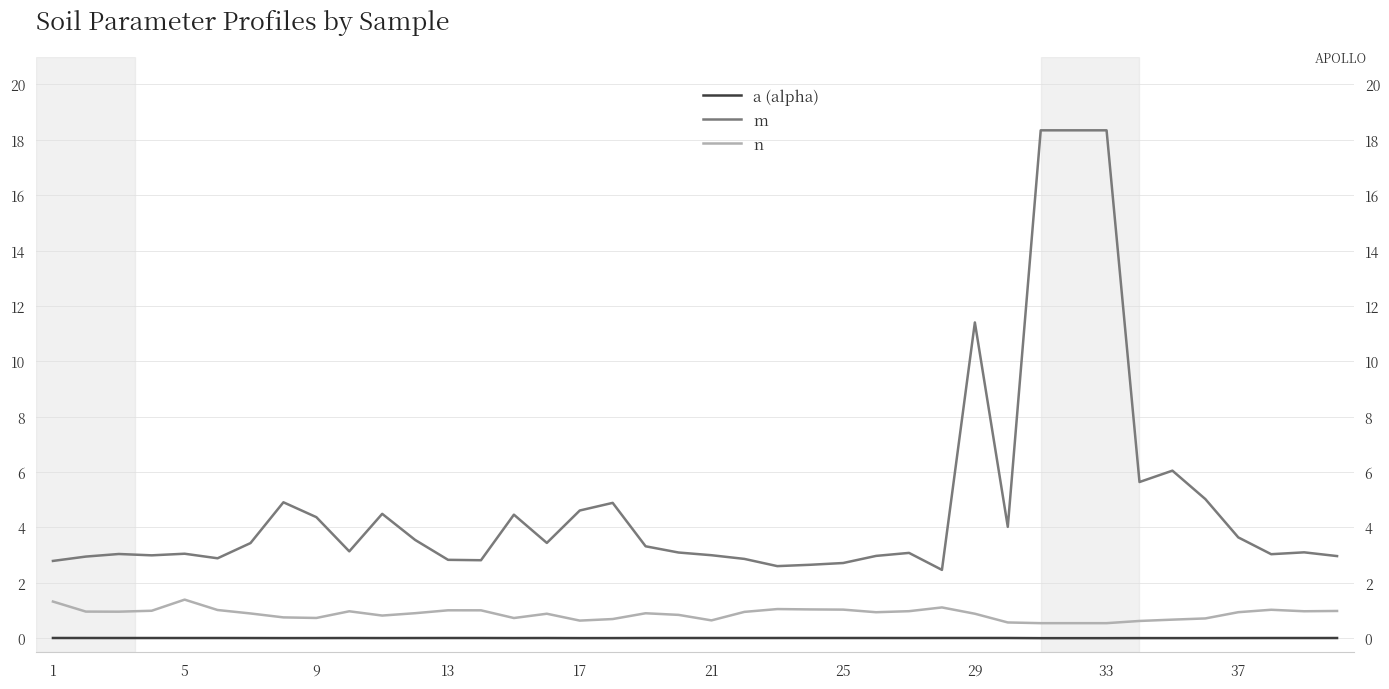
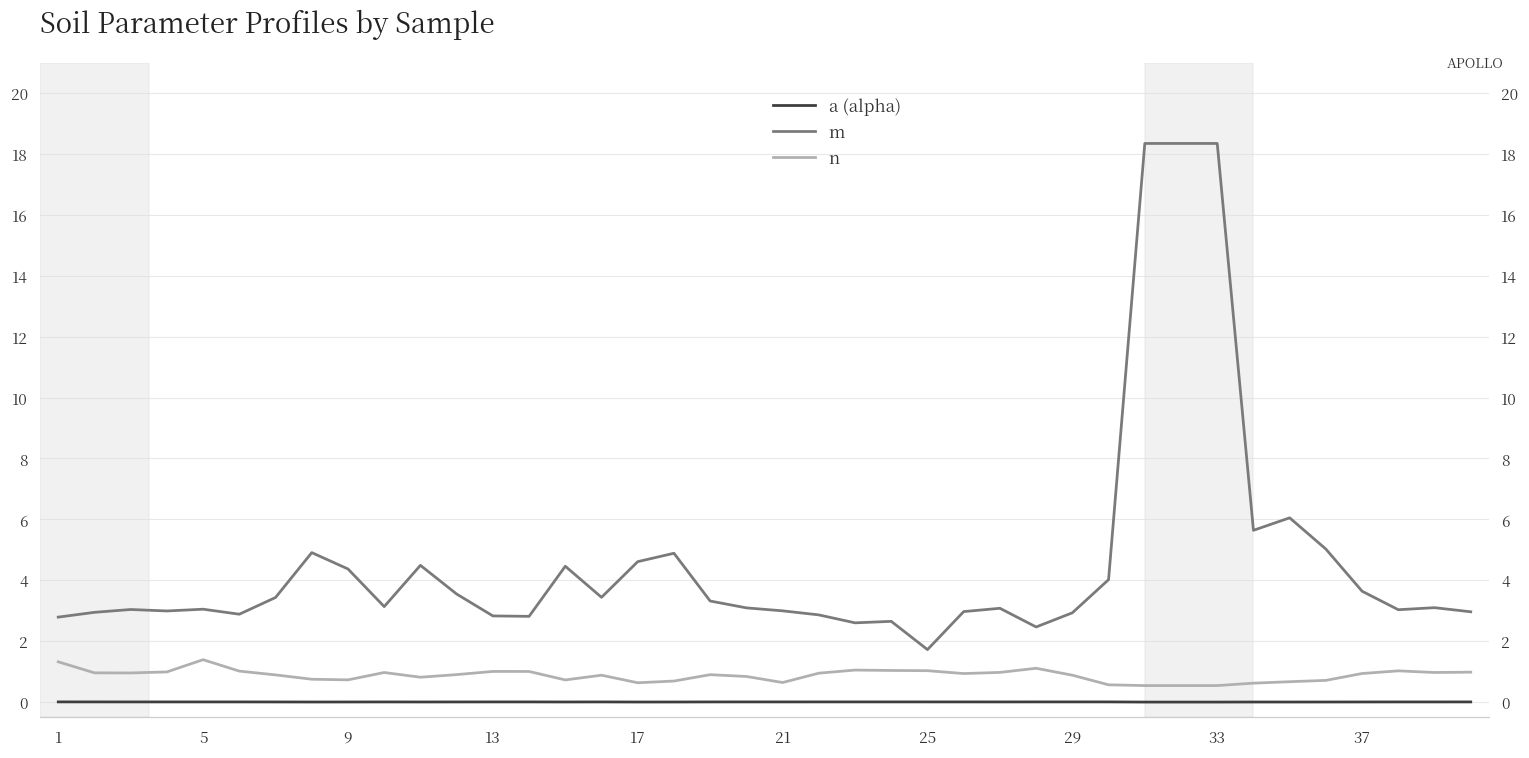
  {
    "a (alpha)": {
      "1": 0.0,
      "5": 0.0,
      "9": 0.0,
      "13": 0.0,
      "17": 0.0,
      "21": 0.0,
      "25": 0.0,
      "29": 0.0,
      "33": 0.0,
      "37": 0.0
    },
    "m": {
      "1": 2.8,
      "5": 3.0,
      "9": 4.4,
      "13": 2.8,
      "17": 4.6,
      "21": 3.0,
-     "25": 2.7,
-     "29": 11.4,
+     "25": 1.7,
+     "29": 2.9,
      "33": 18.3,
      "37": 3.6
    },
    "n": {
      "1": 1.3,
      "5": 1.4,
      "9": 0.7,
      "13": 1.0,
      "17": 0.6,
      "21": 0.6,
      "25": 1.0,
      "29": 0.9,
      "33": 0.5,
      "37": 0.9
    }
  }
